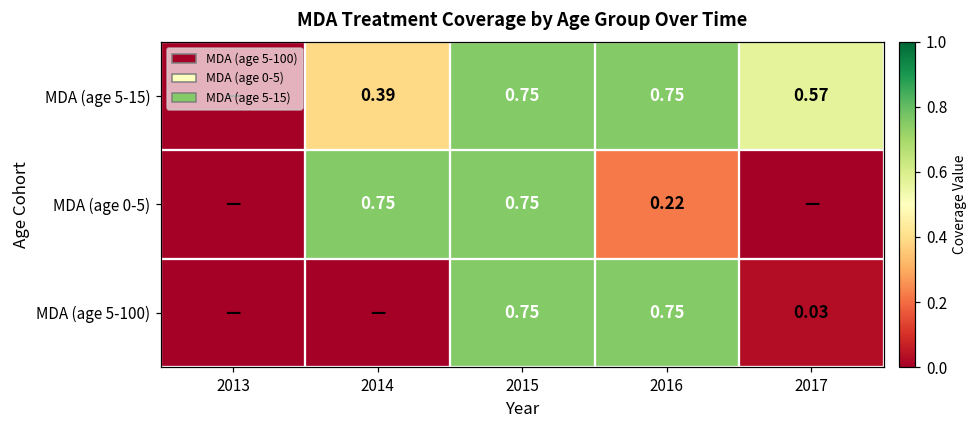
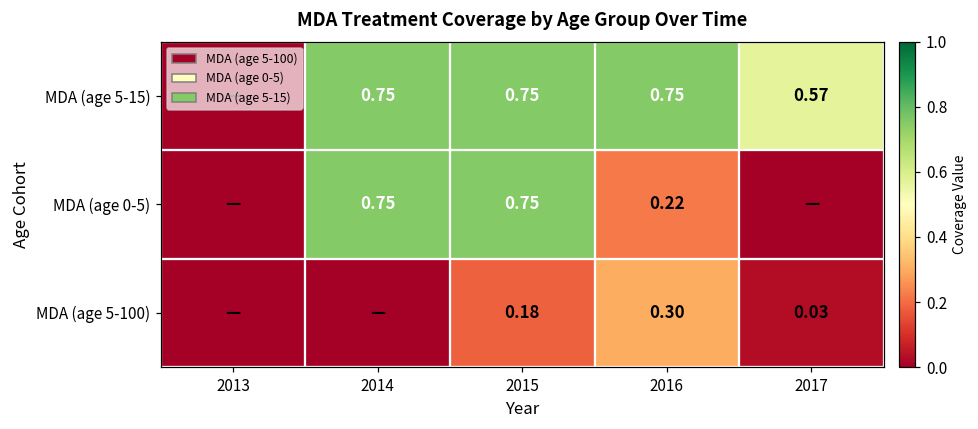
  {
    "MDA (age 5-15)": {
-     "2014": 0.39,
+     "2014": 0.75,
      "2015": 0.75,
      "2016": 0.75,
      "2017": 0.57
    },
    "MDA (age 0-5)": {
      "2014": 0.75,
      "2015": 0.75,
      "2016": 0.22
    },
    "MDA (age 5-100)": {
-     "2015": 0.75,
-     "2016": 0.75,
+     "2015": 0.18,
+     "2016": 0.30,
      "2017": 0.03
    }
  }
